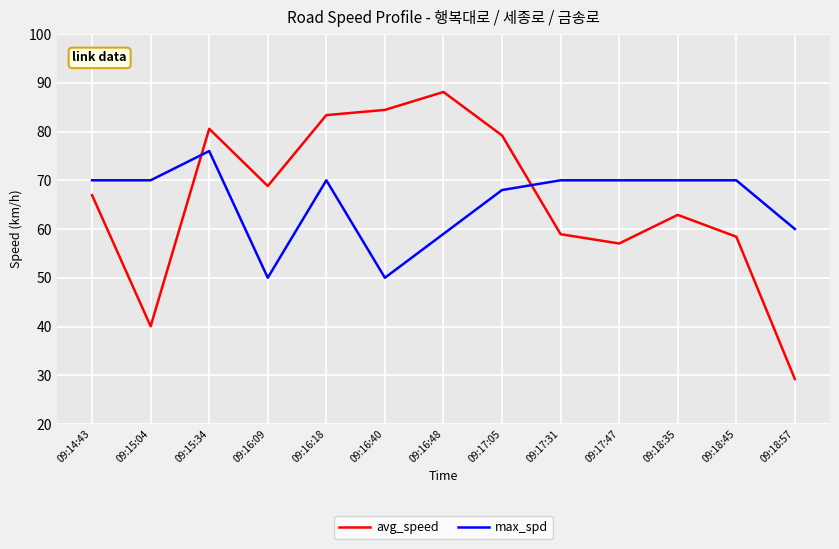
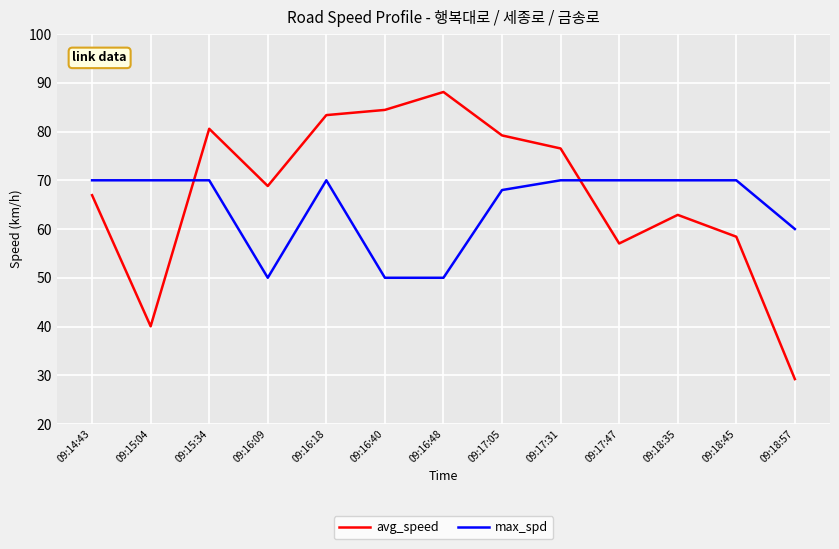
  {
    "avg_speed": {
      "09:14:43": 67,
      "09:15:04": 40,
      "09:15:34": 81,
      "09:16:09": 69,
      "09:16:18": 83,
      "09:16:40": 84,
      "09:16:48": 88,
      "09:17:05": 79,
-     "09:17:31": 59,
+     "09:17:31": 77,
      "09:17:47": 57,
      "09:18:35": 63,
      "09:18:45": 58,
      "09:18:57": 29
    },
    "max_spd": {
      "09:14:43": 70,
      "09:15:04": 70,
-     "09:15:34": 76,
+     "09:15:34": 70,
      "09:16:09": 50,
      "09:16:18": 70,
      "09:16:40": 50,
-     "09:16:48": 59,
+     "09:16:48": 50,
      "09:17:05": 68,
      "09:17:31": 70,
      "09:17:47": 70,
      "09:18:35": 70,
      "09:18:45": 70,
      "09:18:57": 60
    }
  }
